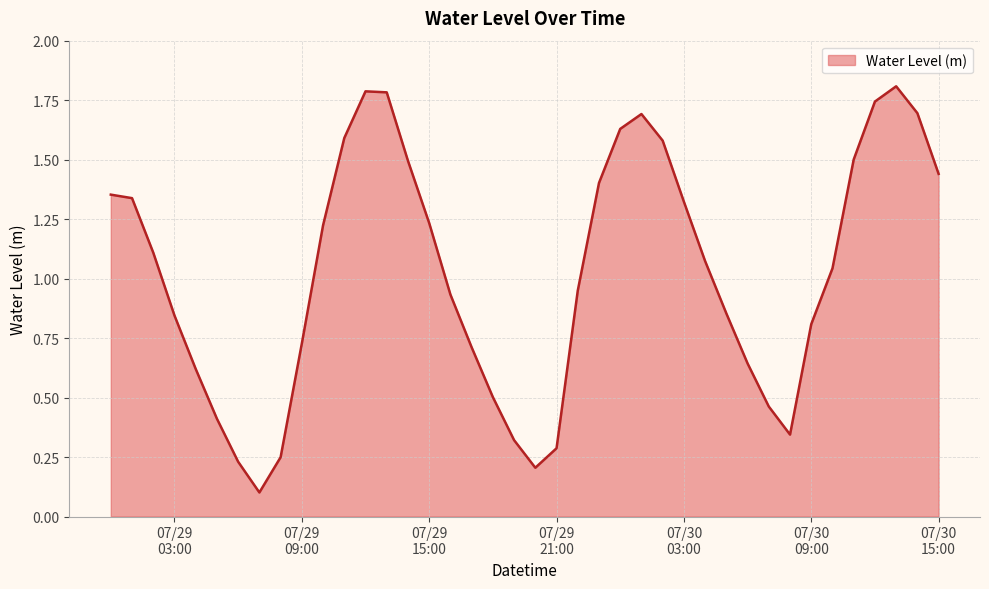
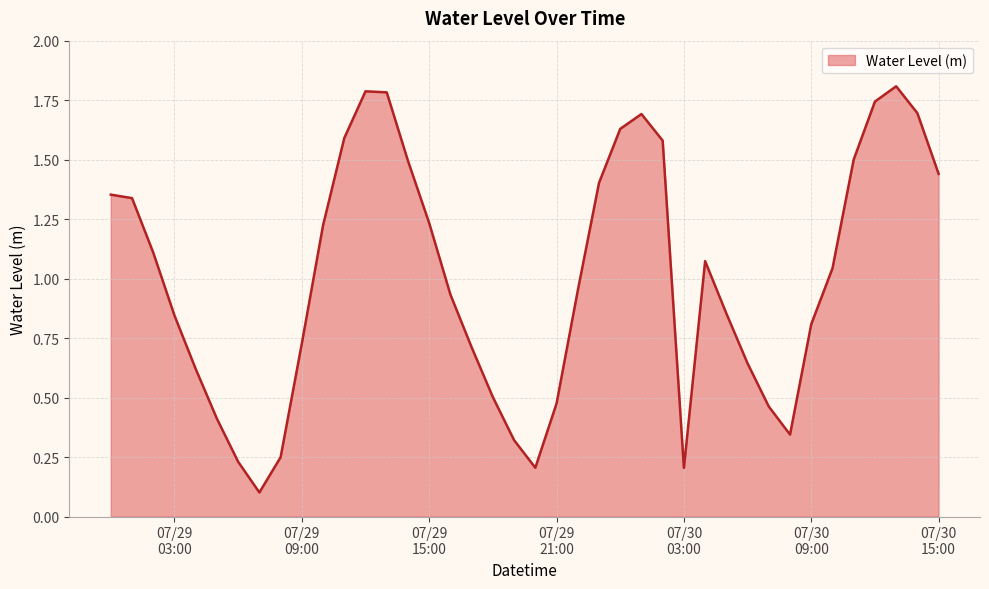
  {
    "07/29 03:00": 0.84,
    "07/29 09:00": 0.73,
    "07/29 15:00": 1.23,
-   "07/29 21:00": 0.29,
-   "07/30 03:00": 1.32,
+   "07/29 21:00": 0.47,
+   "07/30 03:00": 0.20,
    "07/30 09:00": 0.81,
    "07/30 15:00": 1.44
  }
